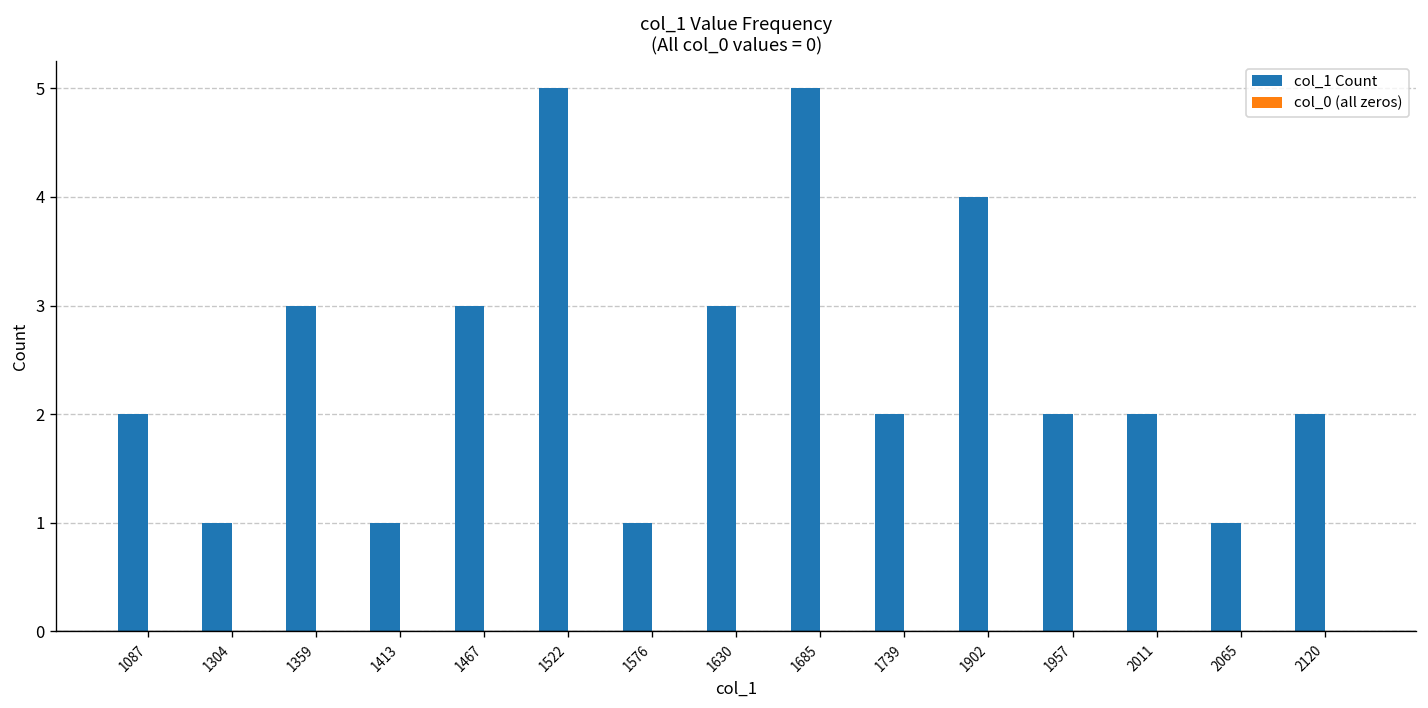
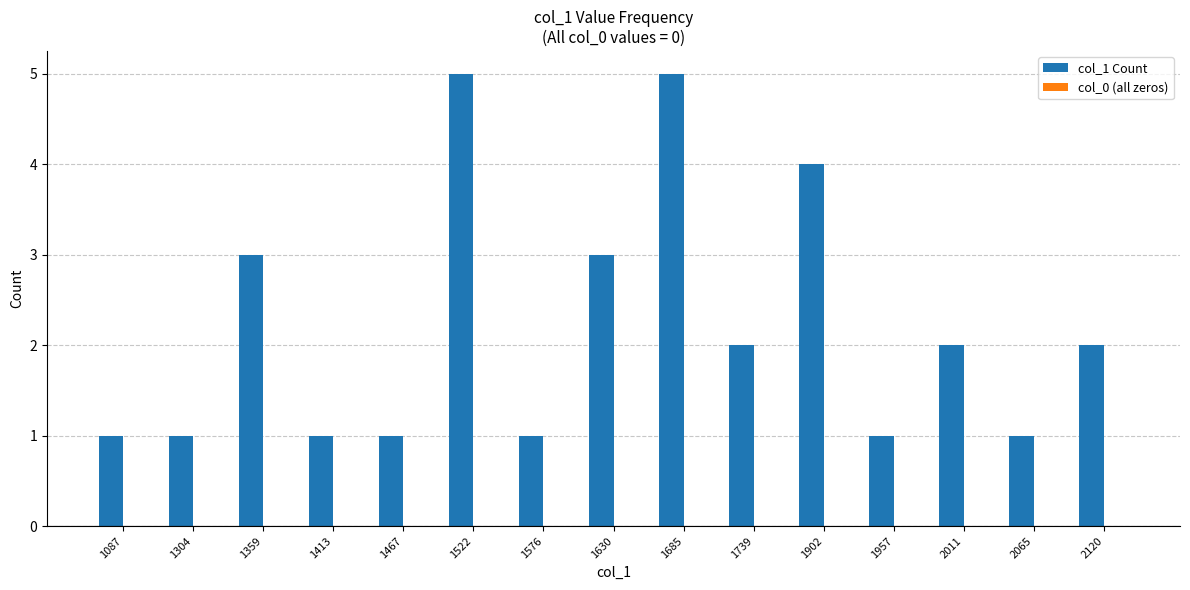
  {
    "col_1 Count": {
-     "1087": 2,
+     "1087": 1,
      "1304": 1,
      "1359": 3,
      "1413": 1,
-     "1467": 3,
+     "1467": 1,
      "1522": 5,
      "1576": 1,
      "1630": 3,
      "1685": 5,
      "1739": 2,
      "1902": 4,
-     "1957": 2,
+     "1957": 1,
      "2011": 2,
      "2065": 1,
      "2120": 2
    },
    "col_0 (all zeros)": {
      "1087": 0,
      "1304": 0,
      "1359": 0,
      "1413": 0,
      "1467": 0,
      "1522": 0,
      "1576": 0,
      "1630": 0,
      "1685": 0,
      "1739": 0,
      "1902": 0,
      "1957": 0,
      "2011": 0,
      "2065": 0,
      "2120": 0
    }
  }
